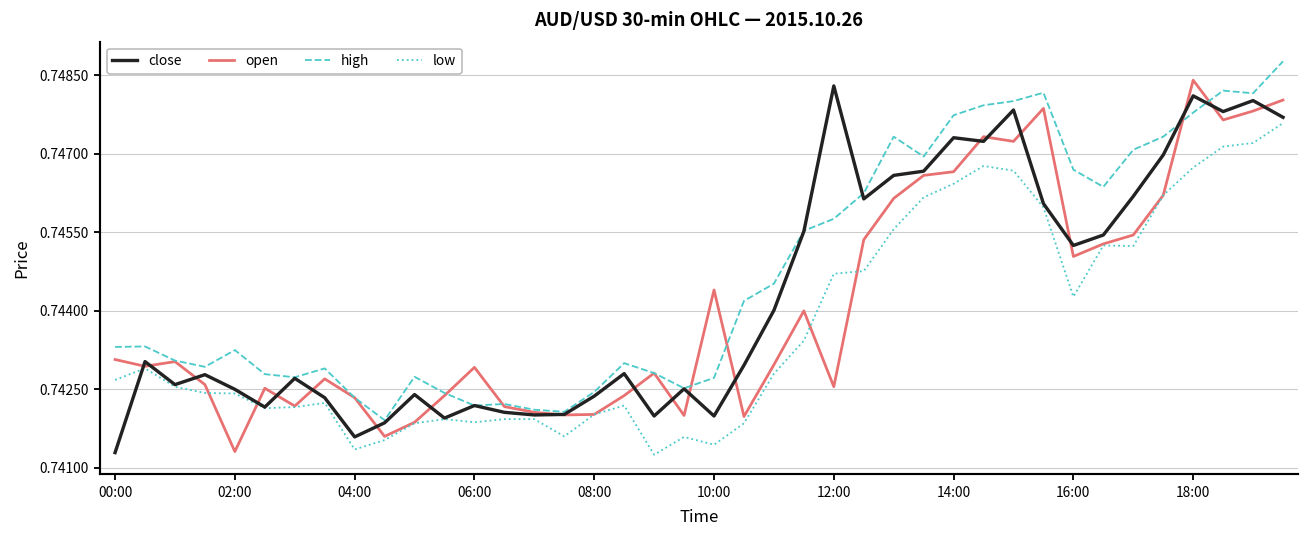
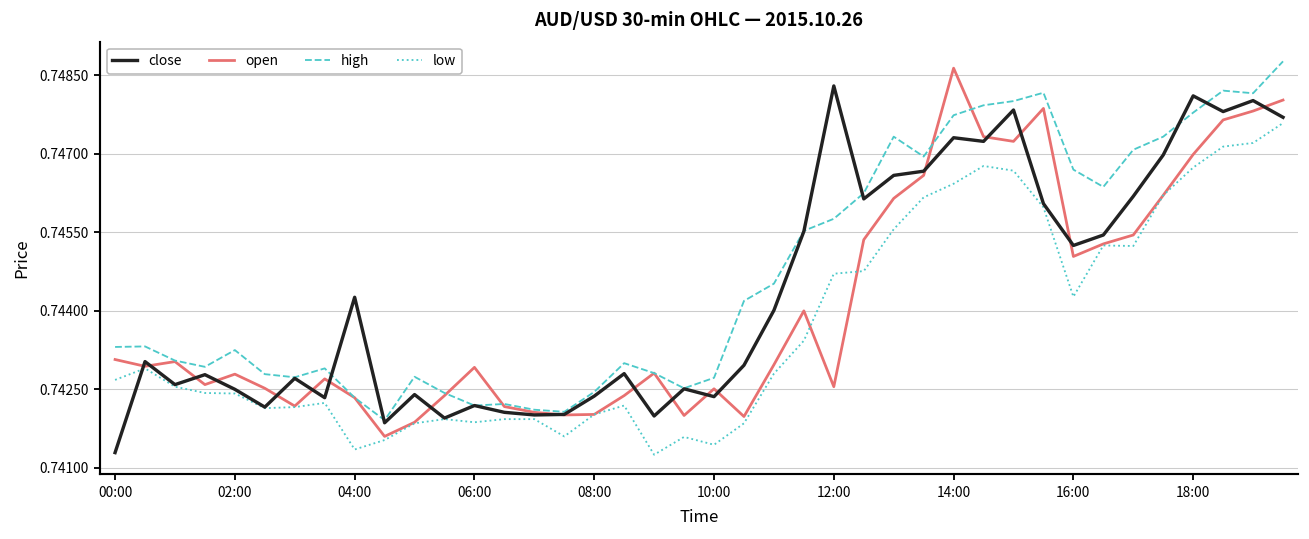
  {
    "close": {
      "00:00": 0.7413,
      "02:00": 0.7425,
-     "04:00": 0.7416,
+     "04:00": 0.7443,
      "08:00": 0.7424,
-     "10:00": 0.7420,
+     "10:00": 0.7424,
      "12:00": 0.7483,
      "14:00": 0.7473,
      "16:00": 0.7453,
      "18:00": 0.7481
    },
    "open": {
      "00:00": 0.7431,
-     "02:00": 0.7413,
+     "02:00": 0.7428,
      "06:00": 0.7429,
-     "10:00": 0.7444,
+     "10:00": 0.7425,
      "12:00": 0.7426,
-     "14:00": 0.7467,
+     "14:00": 0.7486,
      "16:00": 0.7450,
-     "18:00": 0.7484
+     "18:00": 0.7470
    }
  }
